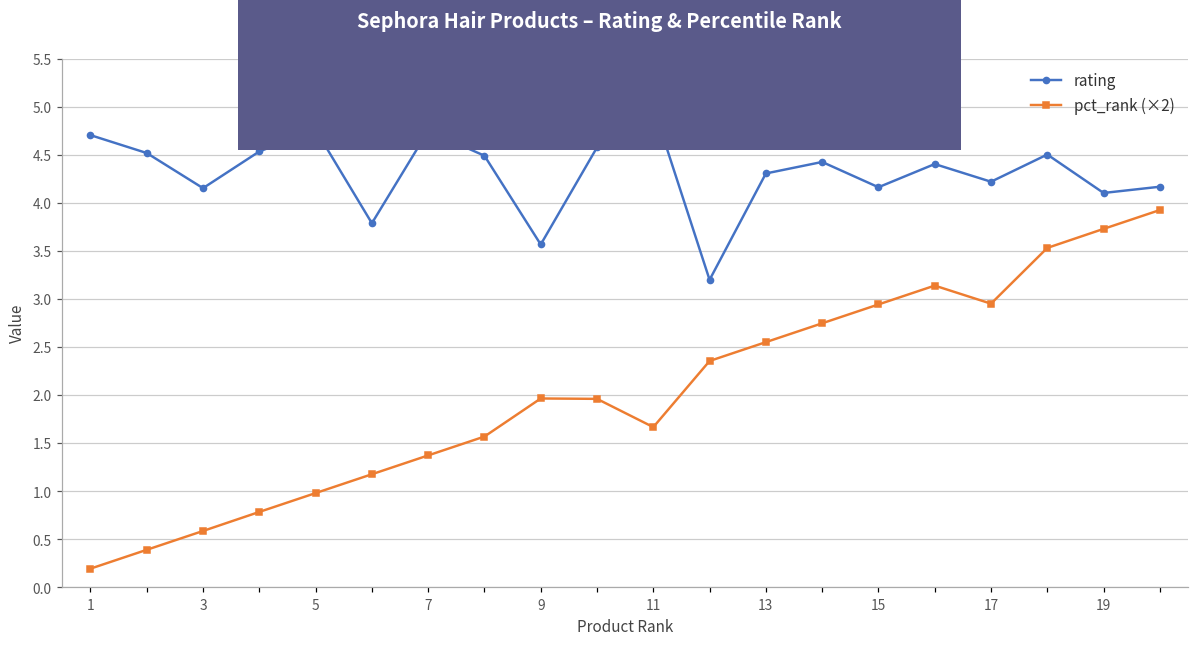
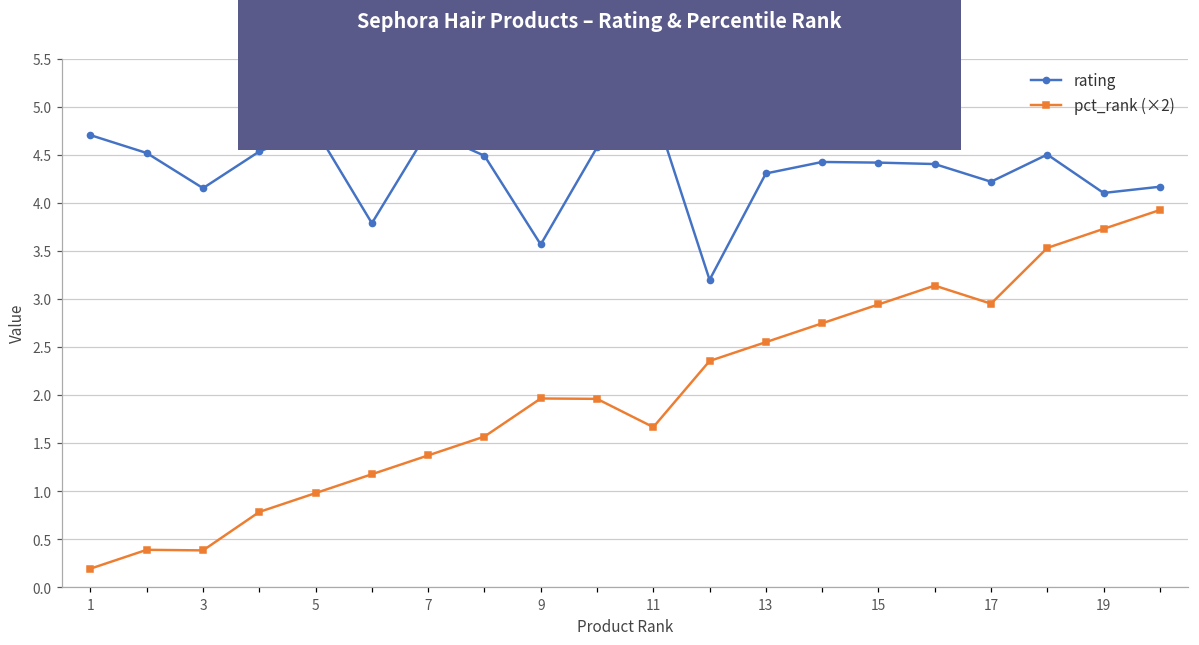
  {
    "rating": {
      "1": 4.7,
      "3": 4.2,
      "5": 4.8,
      "7": 4.8,
      "9": 3.6,
      "11": 5.0,
      "13": 4.3,
-     "15": 4.2,
+     "15": 4.4,
      "17": 4.2,
      "19": 4.1
    },
    "pct_rank (×2)": {
      "1": 0.2,
-     "3": 0.6,
+     "3": 0.4,
      "5": 1.0,
      "7": 1.4,
      "9": 2.0,
      "11": 1.7,
      "13": 2.6,
      "15": 2.9,
      "17": 3.0,
      "19": 3.7
    }
  }
